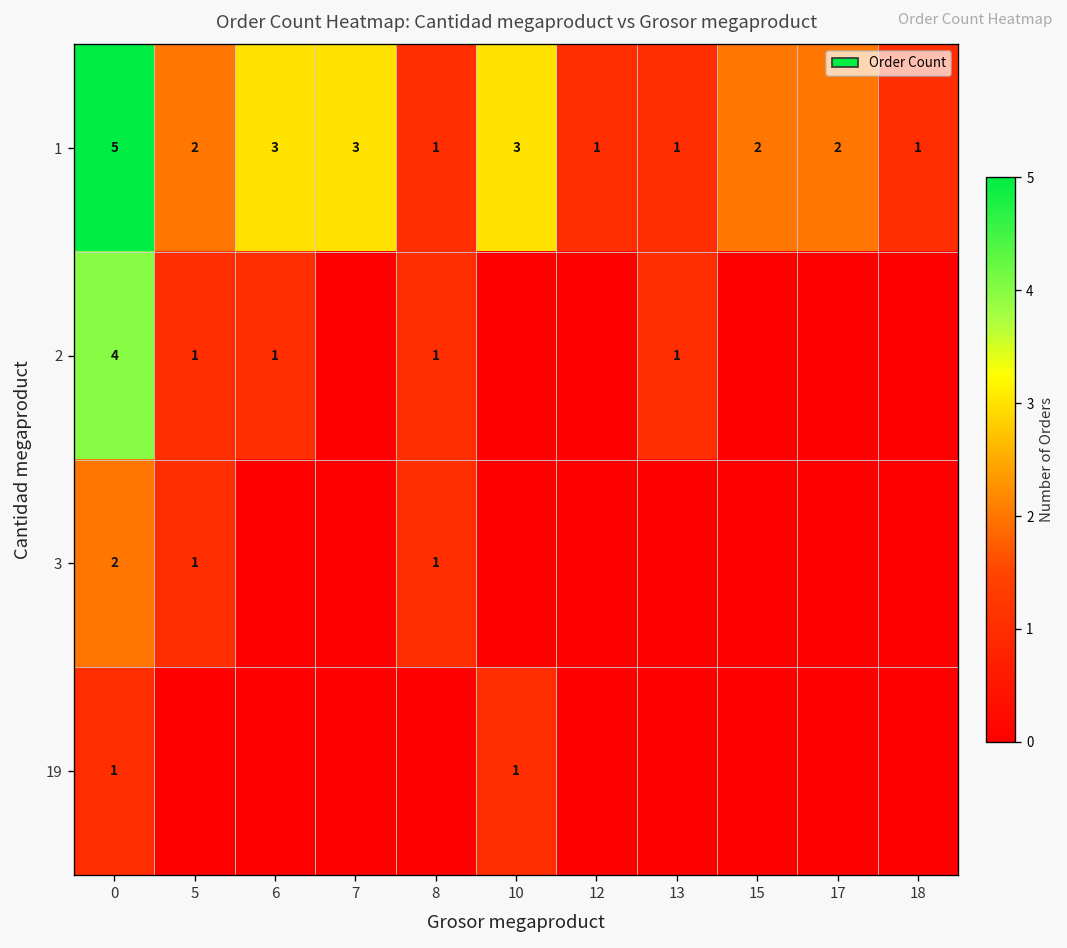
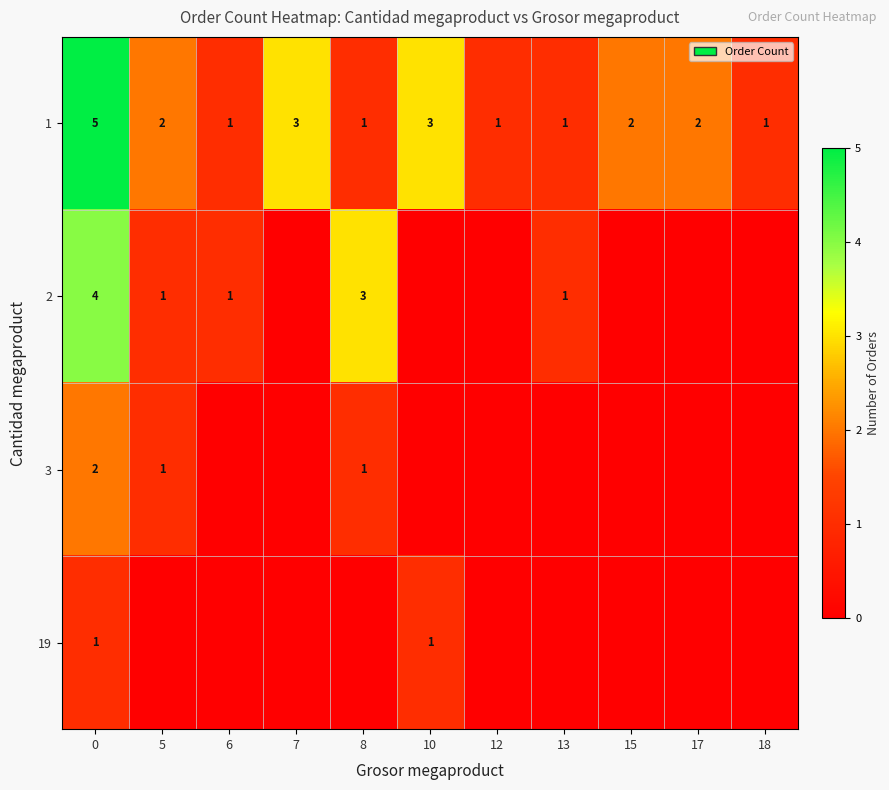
  {
    "1": {
      "0": 5,
      "5": 2,
-     "6": 3,
+     "6": 1,
      "7": 3,
      "8": 1,
      "10": 3,
      "12": 1,
      "13": 1,
      "15": 2,
      "17": 2,
      "18": 1
    },
    "2": {
      "0": 4,
      "5": 1,
      "6": 1,
-     "8": 1,
+     "8": 3,
      "13": 1
    },
    "3": {
      "0": 2,
      "5": 1,
      "8": 1
    },
    "19": {
      "0": 1,
      "10": 1
    }
  }
